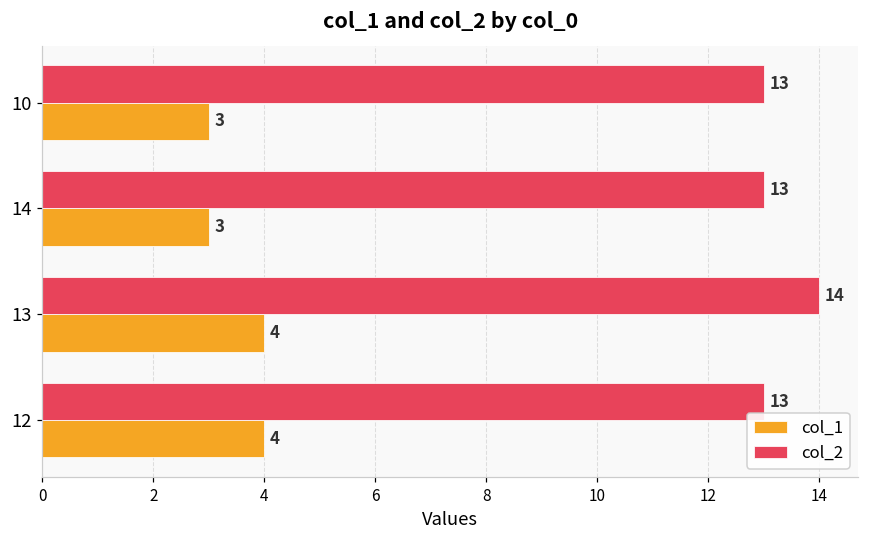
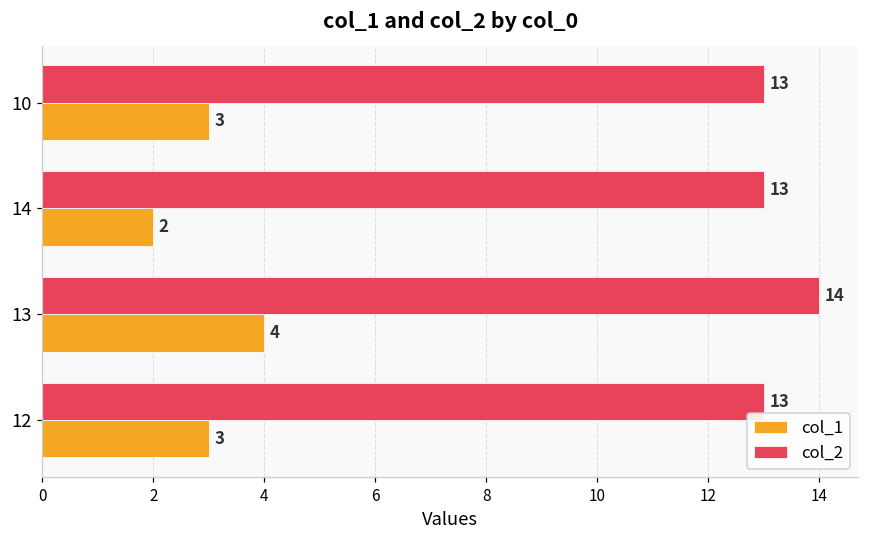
  {
    "col_1": {
      "10": 3,
-     "14": 3,
+     "14": 2,
      "13": 4,
-     "12": 4
+     "12": 3
    },
    "col_2": {
      "10": 13,
      "14": 13,
      "13": 14
    }
  }
